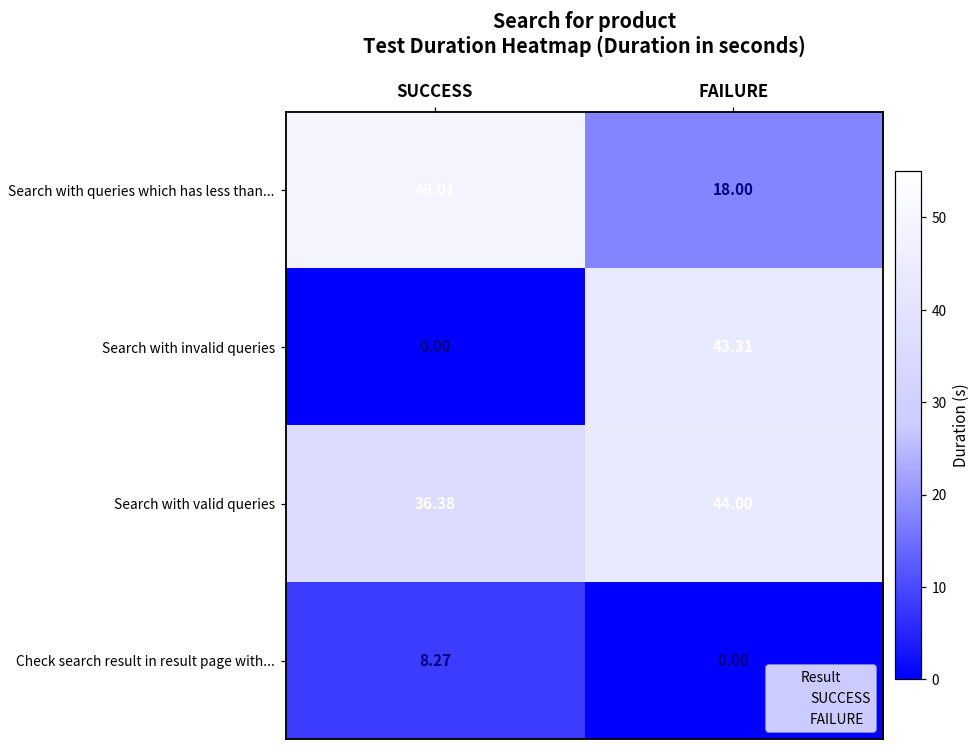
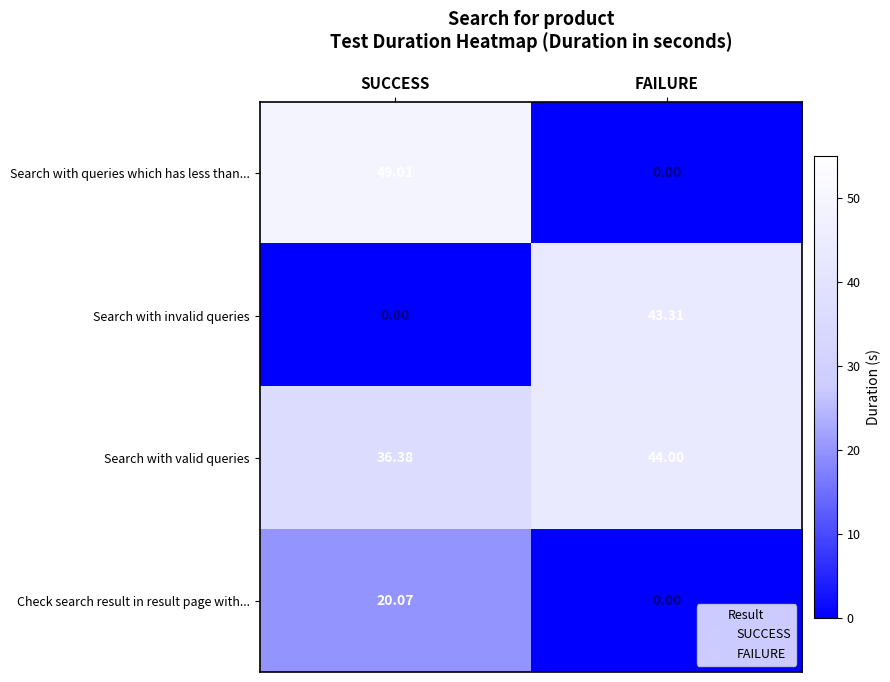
  {
    "Search with queries which has less than...": {
-     "FAILURE": 18.00
+     "FAILURE": 0.00
    },
    "Search with invalid queries": {
      "SUCCESS": 0.00
    },
    "Check search result in result page with...": {
-     "SUCCESS": 8.27,
+     "SUCCESS": 20.07,
      "FAILURE": 0.00
    }
  }
